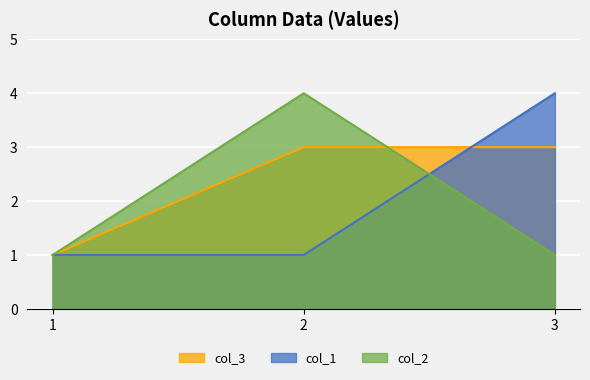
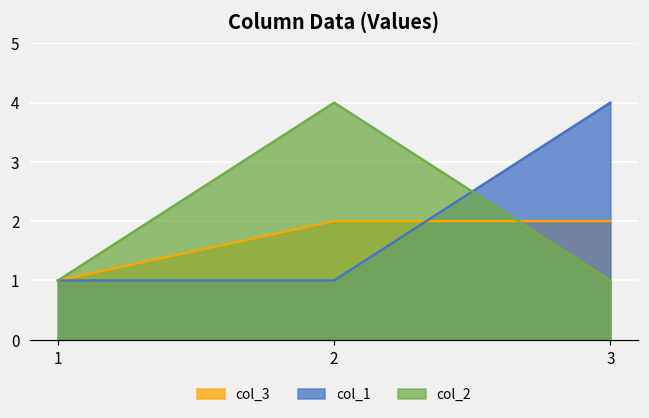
  {
    "col_3": {
-     "2": 3,
-     "3": 3
+     "2": 2,
+     "3": 2
    },
    "col_1": {
      "2": 1,
      "3": 4
    },
    "col_2": {
      "2": 4,
      "3": 1
    }
  }
